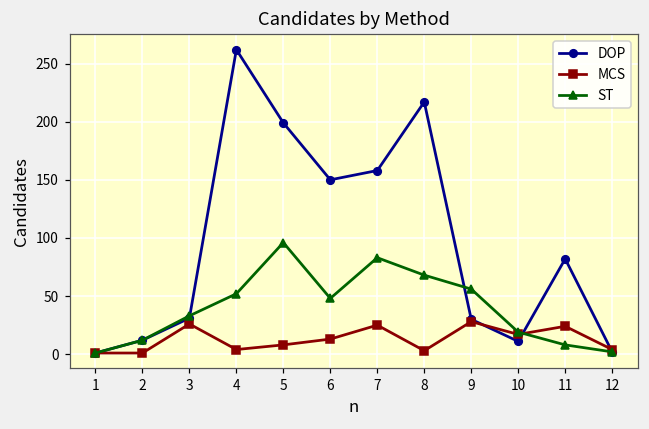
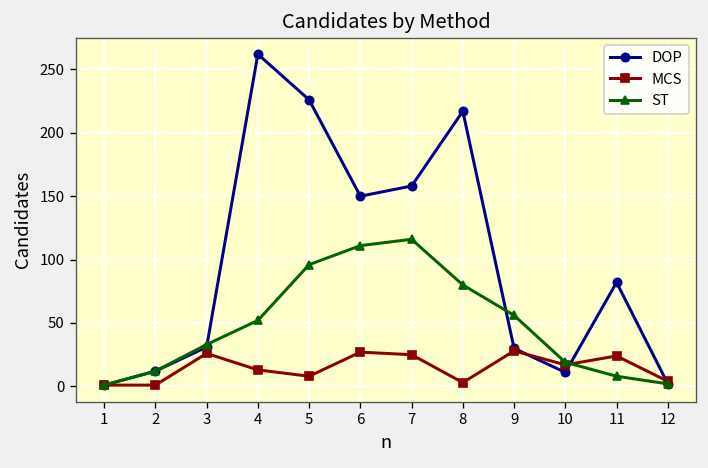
  {
    "DOP": {
      "4": 262,
-     "5": 199,
+     "5": 226,
      "6": 150,
      "7": 158,
      "8": 217,
      "10": 11,
      "11": 82
    },
    "MCS": {
      "2": 1,
      "3": 26,
-     "4": 4,
+     "4": 13,
      "5": 8,
-     "6": 13,
+     "6": 27,
      "7": 25,
      "8": 3,
      "11": 24
    },
    "ST": {
      "4": 52,
      "5": 96,
-     "6": 48,
-     "7": 83,
-     "8": 68,
+     "6": 111,
+     "7": 116,
+     "8": 80,
      "9": 56,
      "11": 8
    }
  }
